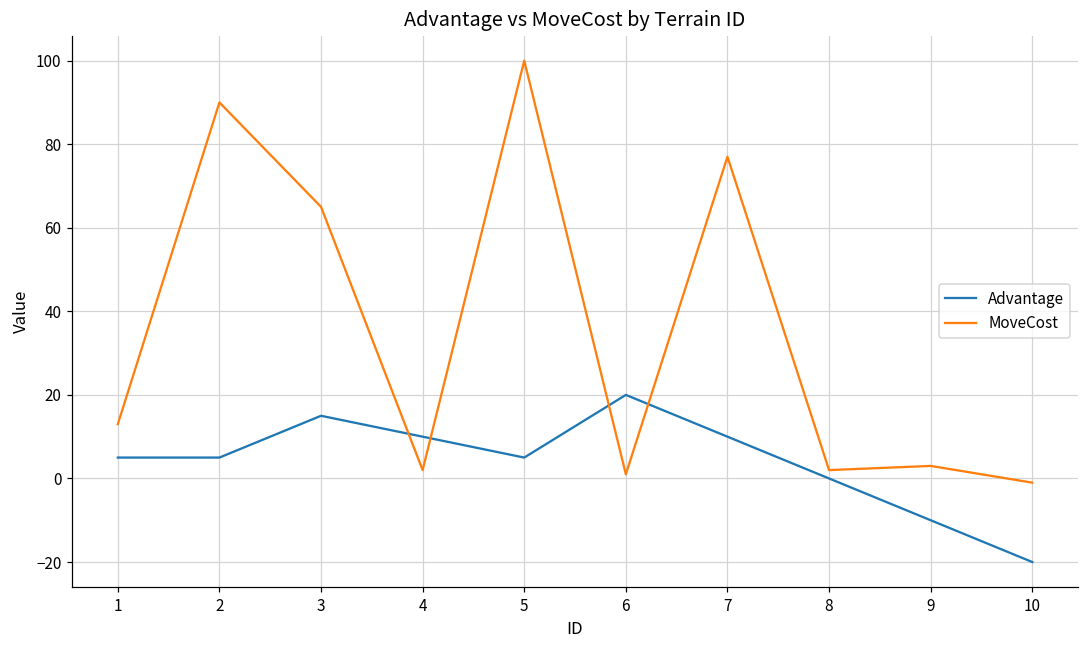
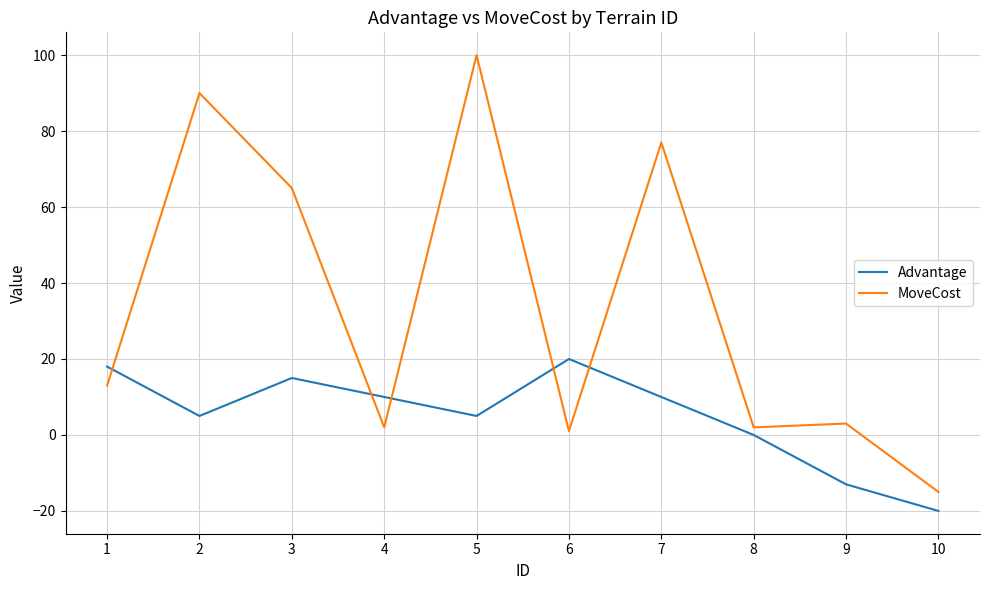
  {
    "Advantage": {
-     "1": 5,
+     "1": 18,
      "2": 5,
      "3": 15,
      "4": 10,
      "5": 5,
      "6": 20,
      "7": 10,
      "8": 0,
-     "9": -10,
+     "9": -13,
      "10": -20
    },
    "MoveCost": {
      "1": 13,
      "2": 90,
      "3": 65,
      "4": 2,
      "5": 100,
      "6": 1,
      "7": 77,
      "8": 2,
      "9": 3,
-     "10": -1
+     "10": -15
    }
  }
